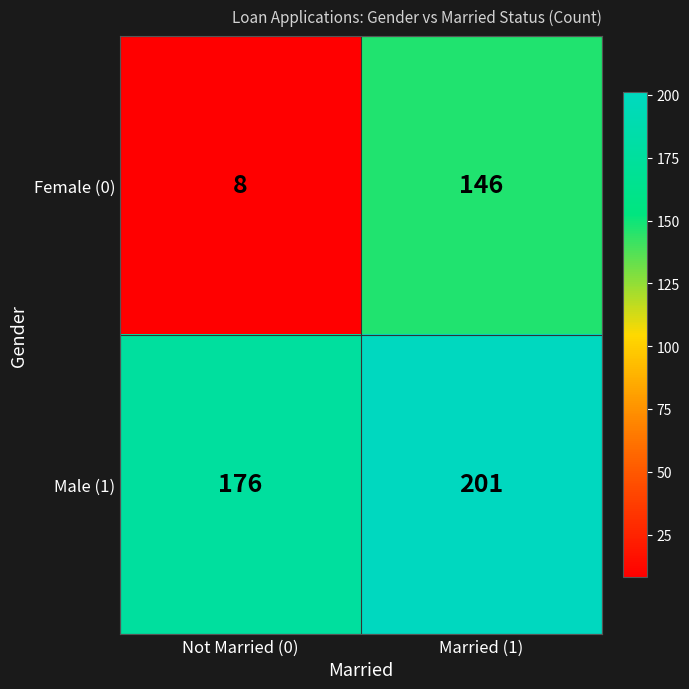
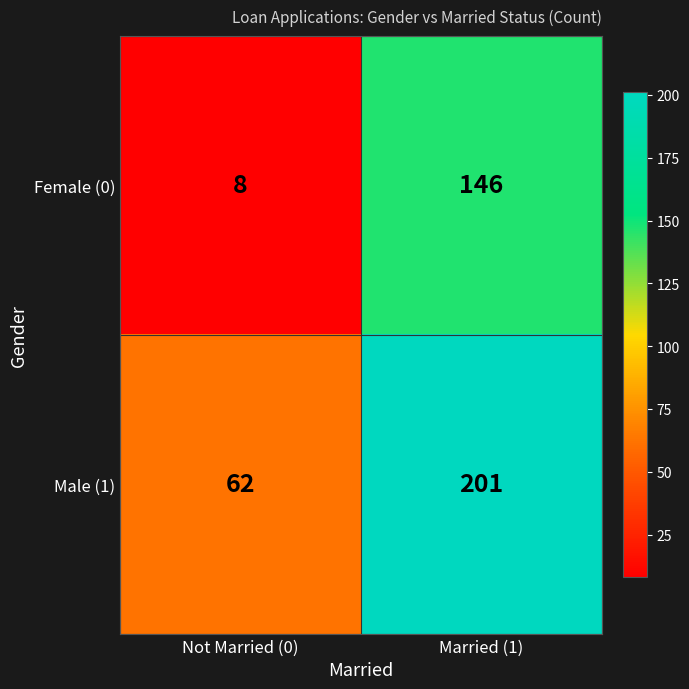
  {
    "Female (0)": {
      "Not Married (0)": 8,
      "Married (1)": 146
    },
    "Male (1)": {
-     "Not Married (0)": 176,
+     "Not Married (0)": 62,
      "Married (1)": 201
    }
  }
